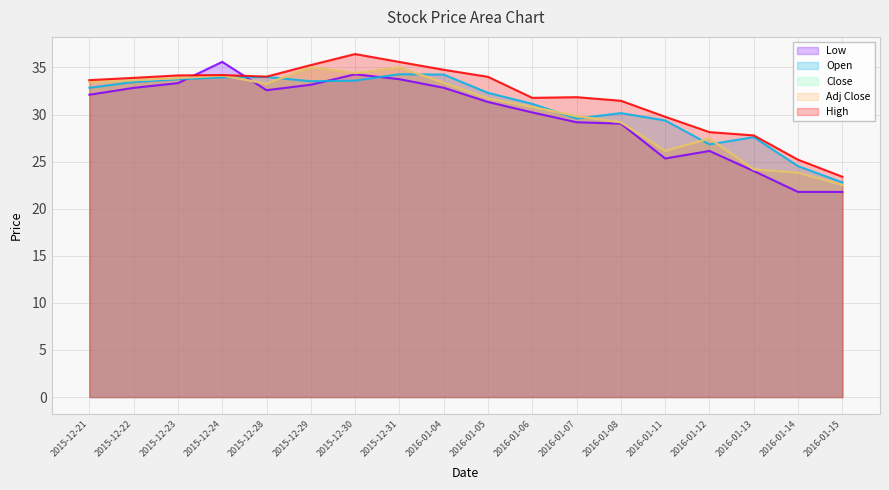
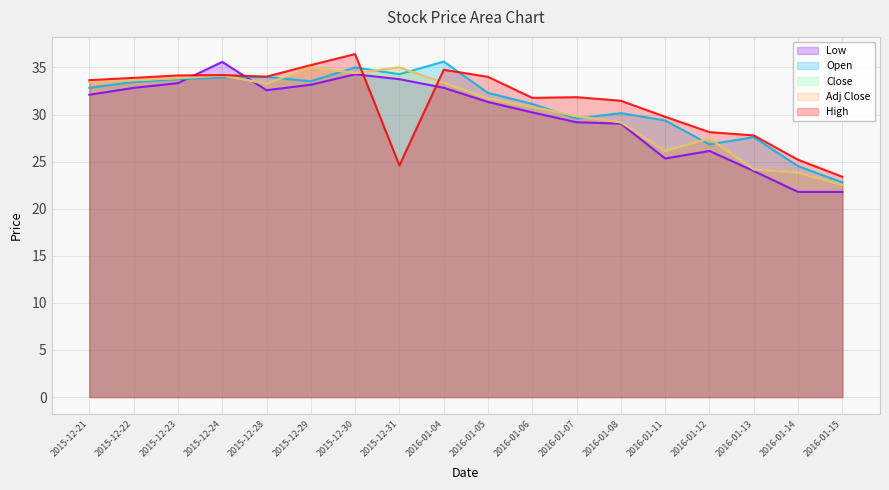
  {
    "Low": {
      "2015-12-21": 32,
      "2015-12-22": 33,
      "2015-12-23": 33,
      "2015-12-24": 36,
      "2015-12-28": 33,
      "2015-12-29": 33,
      "2015-12-31": 34,
      "2016-01-04": 33,
      "2016-01-05": 31,
      "2016-01-06": 30,
      "2016-01-07": 29,
      "2016-01-11": 25,
      "2016-01-12": 26,
      "2016-01-14": 22,
      "2016-01-15": 22
    },
    "Open": {
      "2015-12-21": 33,
      "2015-12-29": 34,
-     "2015-12-30": 34,
+     "2015-12-30": 35,
      "2015-12-31": 34,
-     "2016-01-04": 34,
+     "2016-01-04": 36,
      "2016-01-05": 32,
      "2016-01-06": 31,
      "2016-01-08": 30,
      "2016-01-11": 29,
      "2016-01-12": 27,
      "2016-01-14": 25,
      "2016-01-15": 23
    },
    "Adj Close": {
      "2015-12-28": 33,
      "2015-12-31": 35,
      "2016-01-04": 33,
      "2016-01-05": 32,
      "2016-01-06": 31,
      "2016-01-11": 26,
      "2016-01-12": 27,
      "2016-01-14": 24,
      "2016-01-15": 23
    },
    "High": {
      "2015-12-23": 34,
      "2015-12-30": 36,
-     "2015-12-31": 36,
+     "2015-12-31": 25,
      "2016-01-04": 35,
      "2016-01-05": 34,
      "2016-01-06": 32,
      "2016-01-07": 32,
      "2016-01-08": 31,
      "2016-01-11": 30,
      "2016-01-12": 28,
      "2016-01-14": 25,
      "2016-01-15": 23
    }
  }
